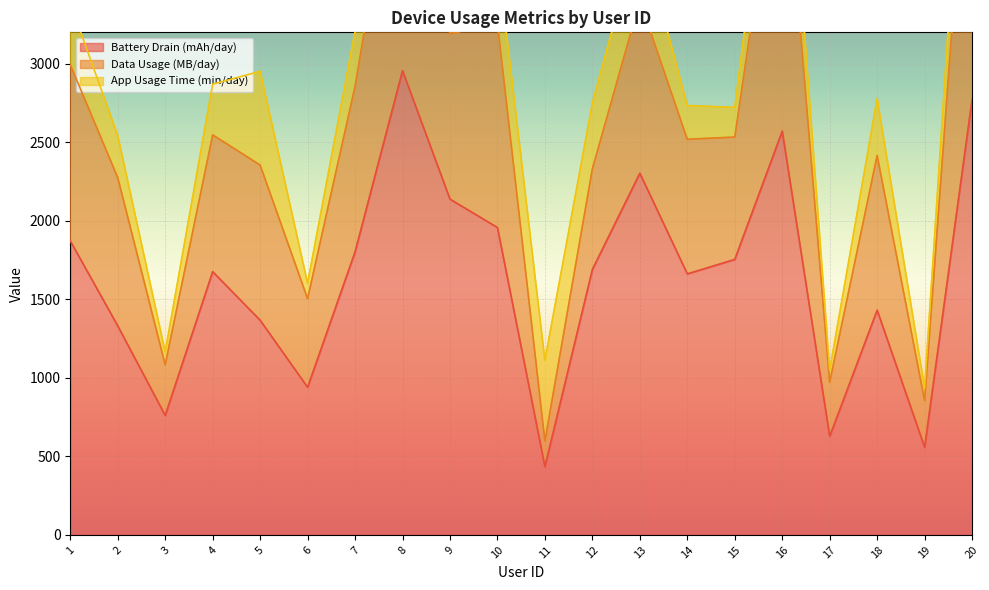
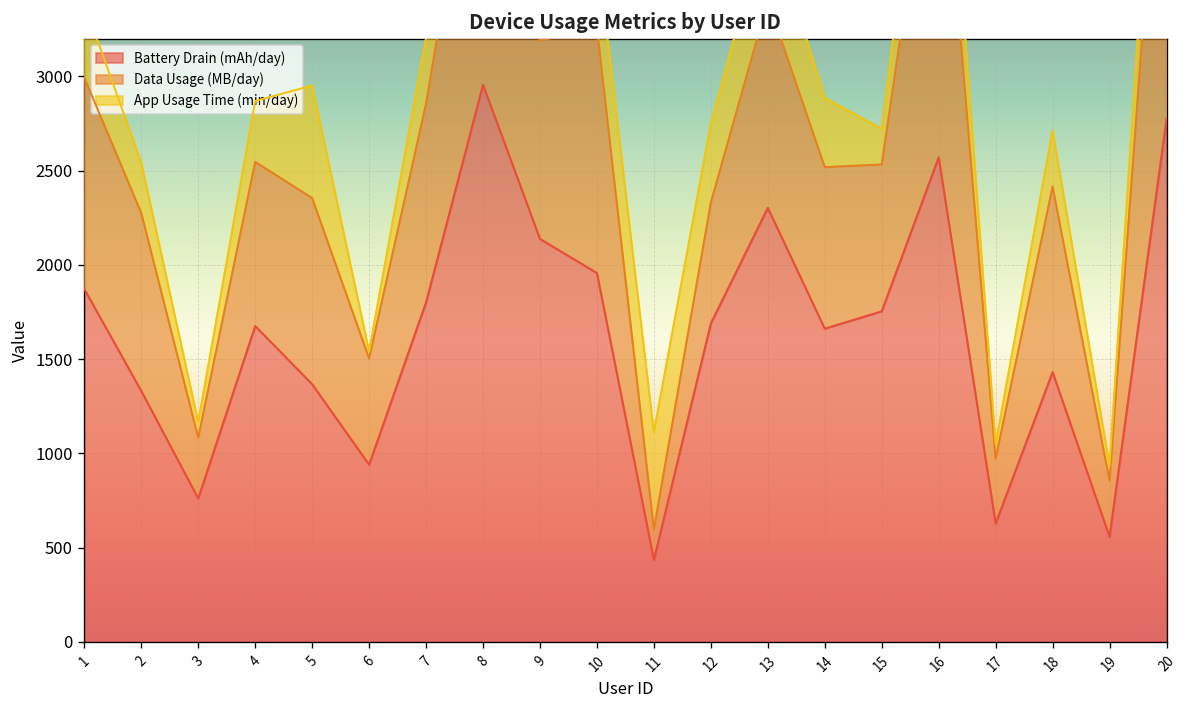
  {
    "App Usage Time (min/day)": {
      "2": 270,
      "3": 80,
      "5": 600,
-     "6": 100,
+     "6": 40,
      "7": 350,
      "11": 520,
      "12": 420,
-     "14": 220,
+     "14": 370,
      "15": 190,
      "17": 80,
-     "18": 360,
+     "18": 300,
      "19": 80
    }
  }
